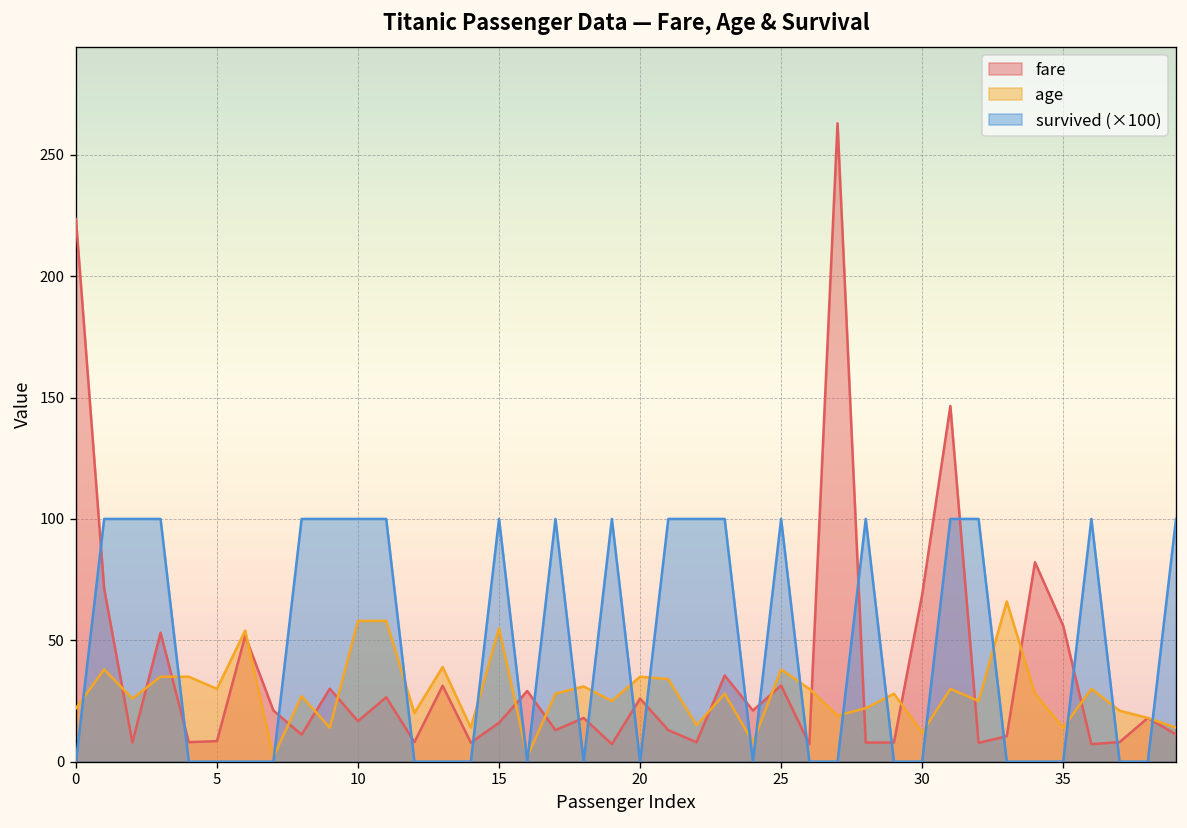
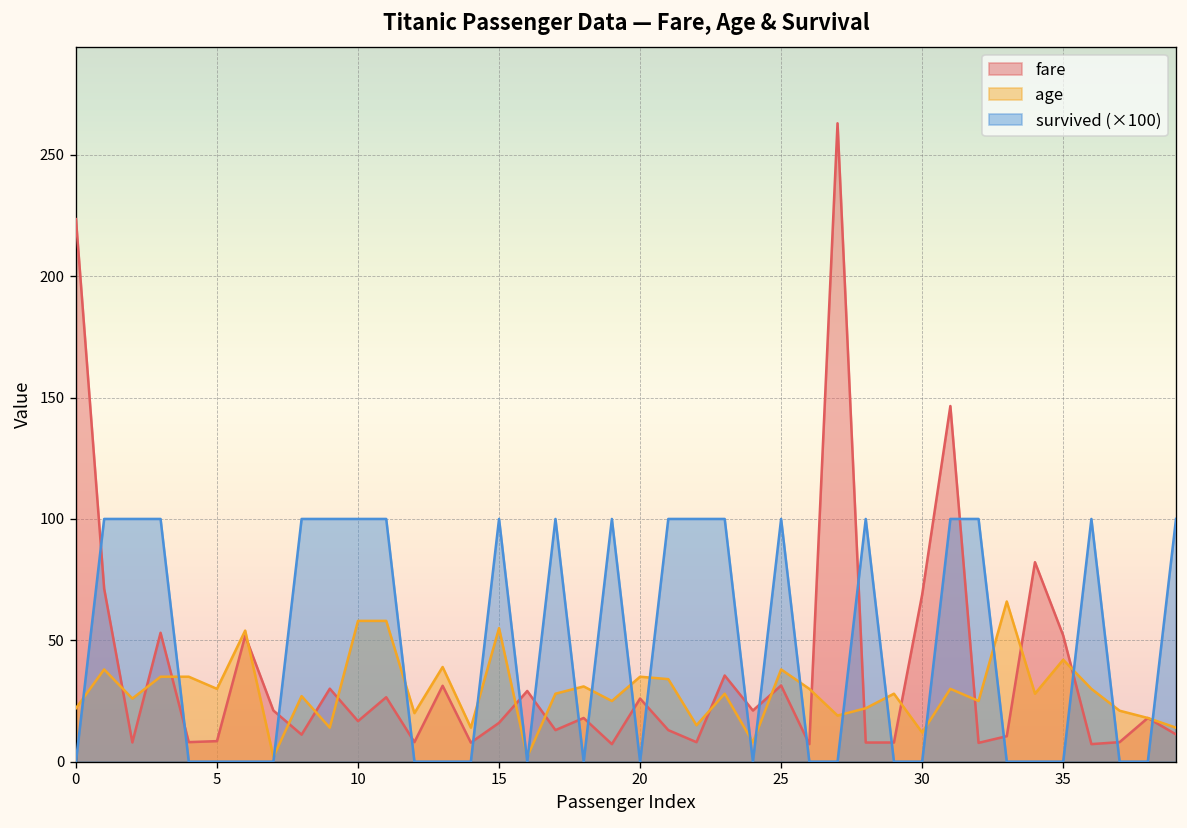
  {
    "fare": {
      "0": 224,
      "5": 8,
      "10": 17,
      "15": 16,
      "20": 26,
      "25": 31,
      "30": 69,
-     "35": 56
+     "35": 52
    },
    "age": {
      "0": 22,
      "5": 30,
      "10": 58,
      "15": 55,
      "20": 35,
      "25": 38,
      "30": 12,
-     "35": 14
+     "35": 42
    },
    "survived (×100)": {
      "0": 0,
      "5": 0,
      "10": 100,
      "15": 100,
      "20": 0,
      "25": 100,
      "30": 0,
      "35": 0
    }
  }
